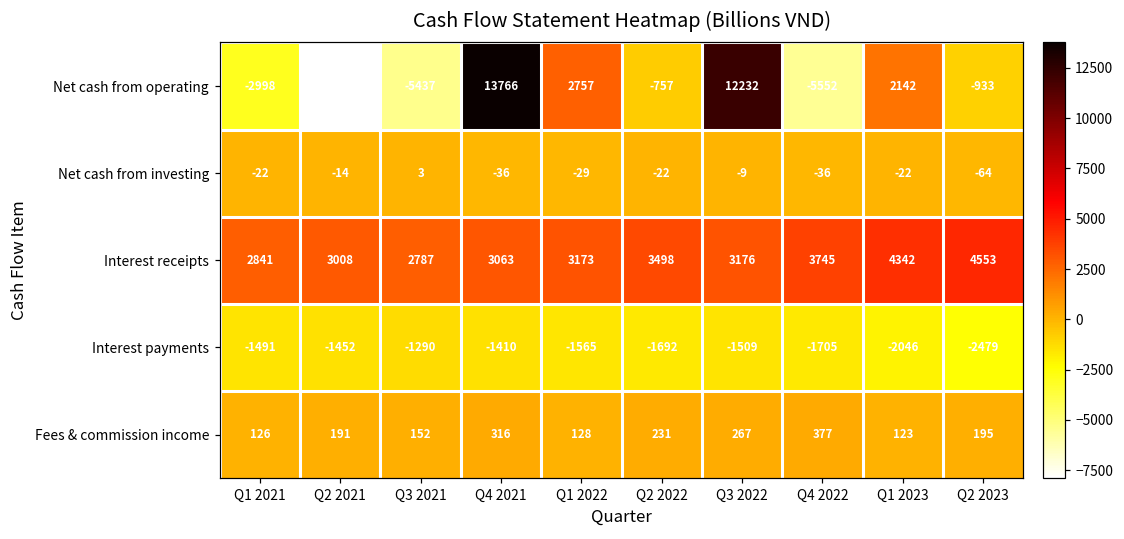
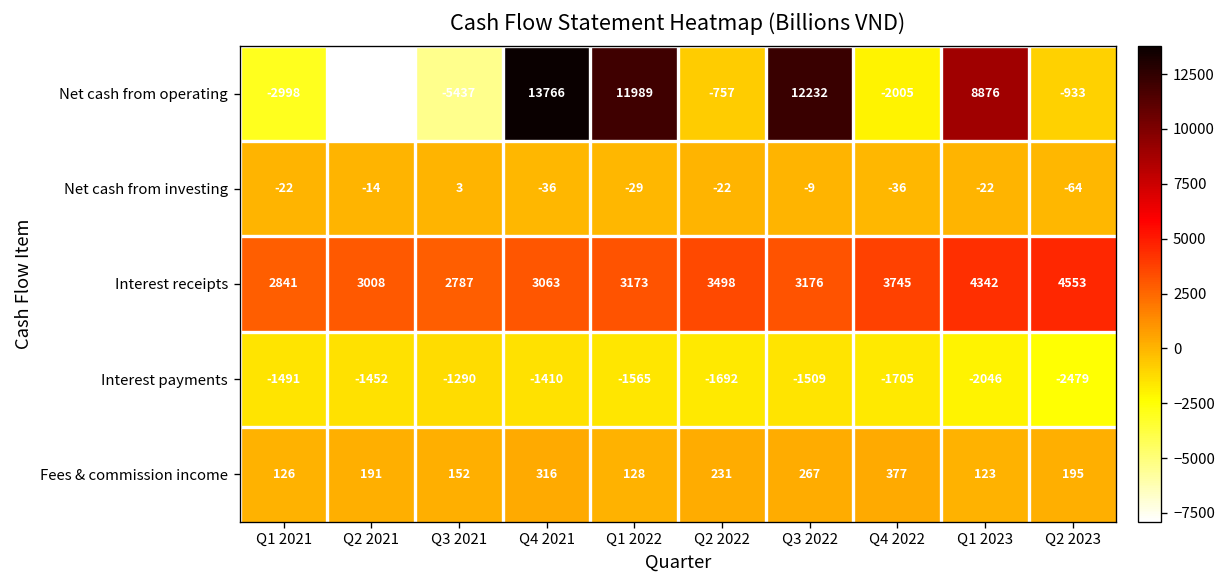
  {
    "Net cash from operating": {
      "Q1 2021": -2998,
      "Q3 2021": -5437,
      "Q4 2021": 13766,
-     "Q1 2022": 2757,
+     "Q1 2022": 11989,
      "Q2 2022": -757,
      "Q3 2022": 12232,
-     "Q4 2022": -5552,
-     "Q1 2023": 2142,
+     "Q4 2022": -2005,
+     "Q1 2023": 8876,
      "Q2 2023": -933
    },
    "Net cash from investing": {
      "Q1 2021": -22,
      "Q2 2021": -14,
      "Q3 2021": 3,
      "Q4 2021": -36,
      "Q1 2022": -29,
      "Q2 2022": -22,
      "Q3 2022": -9,
      "Q4 2022": -36,
      "Q1 2023": -22,
      "Q2 2023": -64
    },
    "Interest receipts": {
      "Q1 2021": 2841,
      "Q2 2021": 3008,
      "Q3 2021": 2787,
      "Q4 2021": 3063,
      "Q1 2022": 3173,
      "Q2 2022": 3498,
      "Q3 2022": 3176,
      "Q4 2022": 3745,
      "Q1 2023": 4342,
      "Q2 2023": 4553
    },
    "Interest payments": {
      "Q1 2021": -1491,
      "Q2 2021": -1452,
      "Q3 2021": -1290,
      "Q4 2021": -1410,
      "Q1 2022": -1565,
      "Q2 2022": -1692,
      "Q3 2022": -1509,
      "Q4 2022": -1705,
      "Q1 2023": -2046,
      "Q2 2023": -2479
    },
    "Fees & commission income": {
      "Q1 2021": 126,
      "Q2 2021": 191,
      "Q3 2021": 152,
      "Q4 2021": 316,
      "Q1 2022": 128,
      "Q2 2022": 231,
      "Q3 2022": 267,
      "Q4 2022": 377,
      "Q1 2023": 123,
      "Q2 2023": 195
    }
  }
